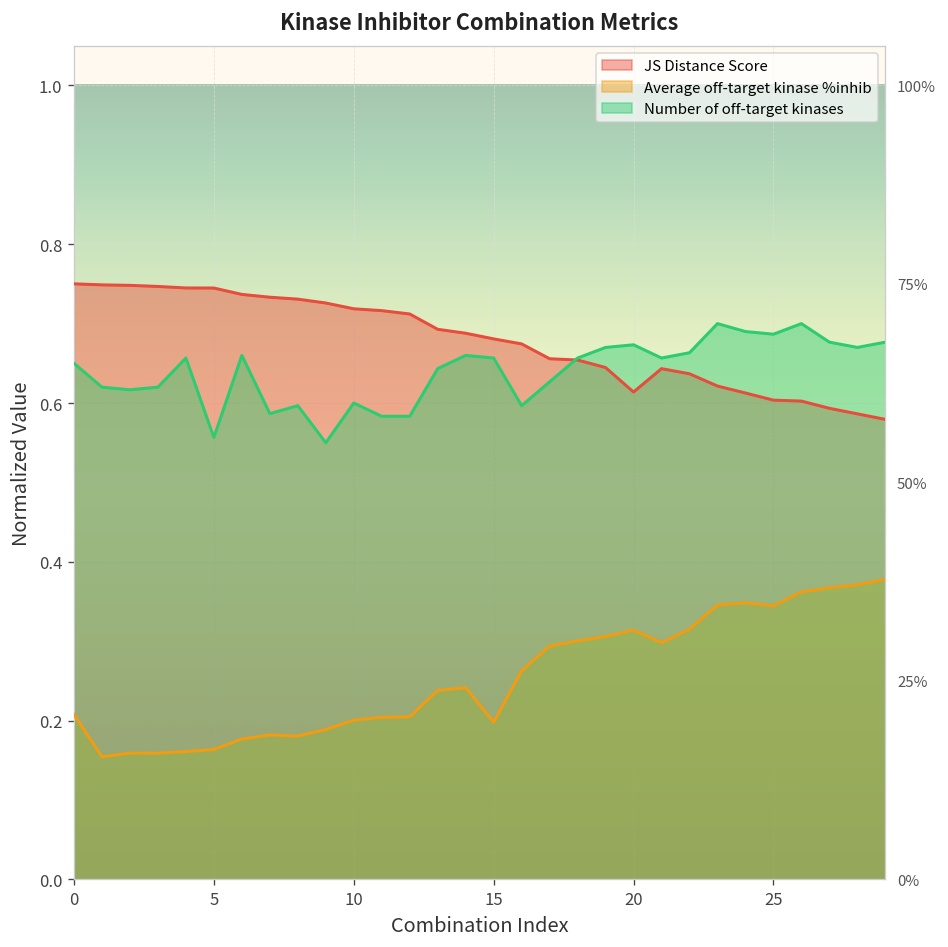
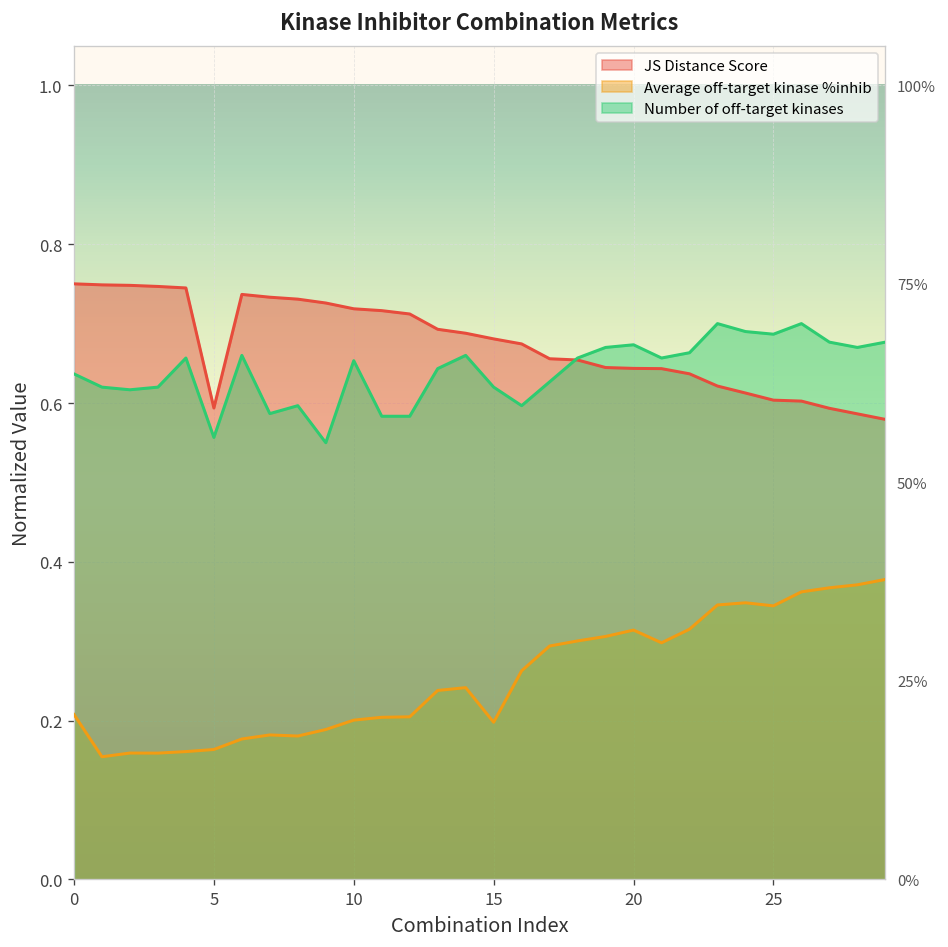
  {
    "JS Distance Score": {
      "0": 0.75,
-     "5": 0.74,
+     "5": 0.59,
      "10": 0.72,
      "15": 0.68,
-     "20": 0.61,
+     "20": 0.64,
      "25": 0.60
    },
    "Average off-target kinase %inhib": {
      "0": 0.21,
      "5": 0.16,
      "10": 0.20,
      "15": 0.20,
      "20": 0.31,
      "25": 0.34
    },
    "Number of off-target kinases": {
-     "0": 0.65,
+     "0": 0.64,
      "5": 0.56,
-     "10": 0.60,
-     "15": 0.66,
+     "10": 0.65,
+     "15": 0.62,
      "20": 0.67,
      "25": 0.69
    }
  }
